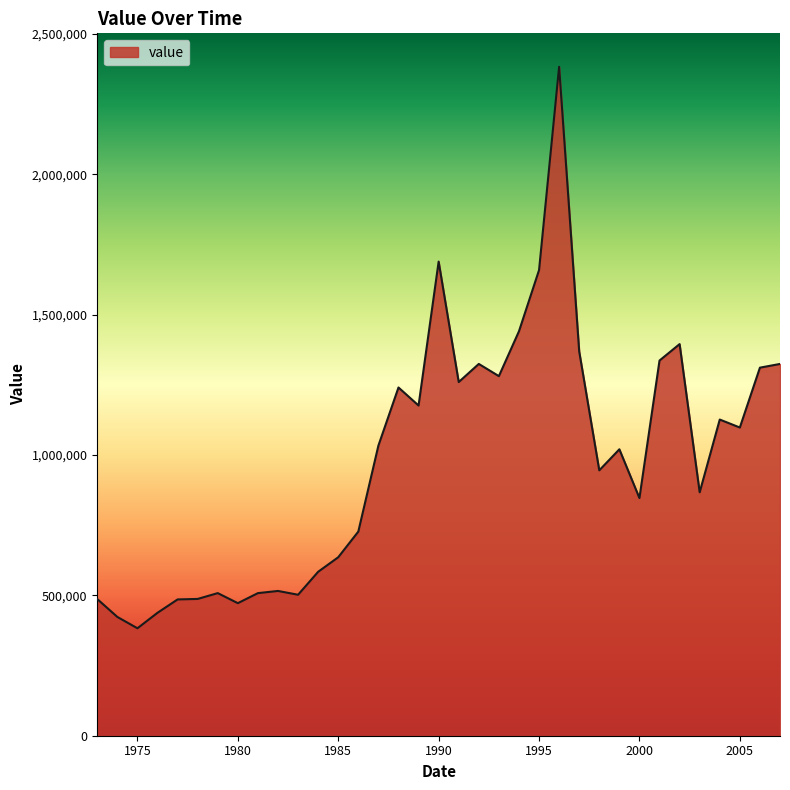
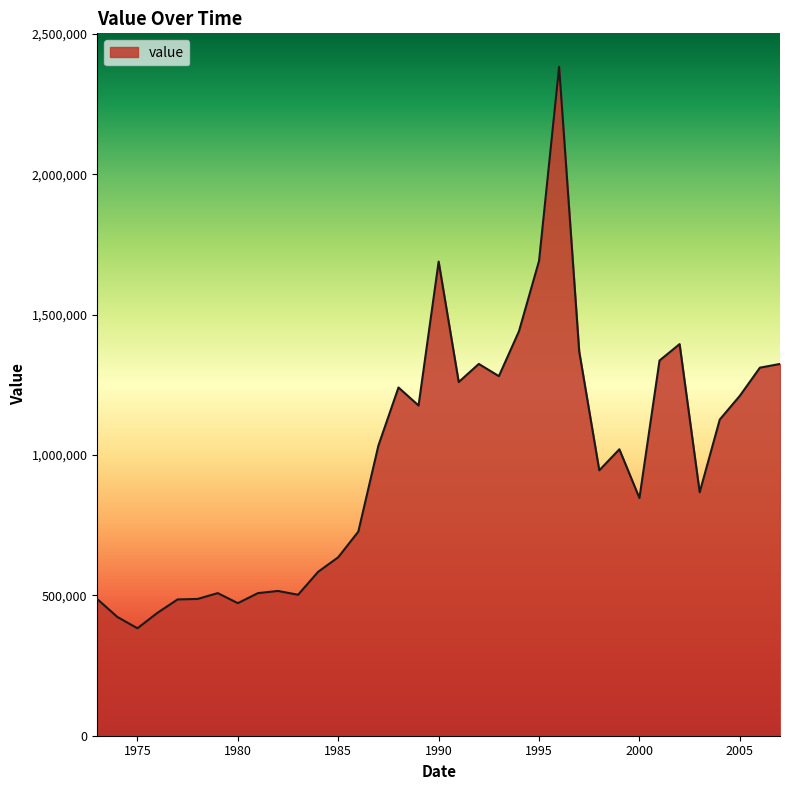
  {
    "1975": "380,000",
    "1980": "470,000",
    "1985": "640,000",
    "1990": "1,690,000",
-   "1995": "1,660,000",
+   "1995": "1,690,000",
    "2000": "850,000",
-   "2005": "1,100,000"
+   "2005": "1,210,000"
  }
